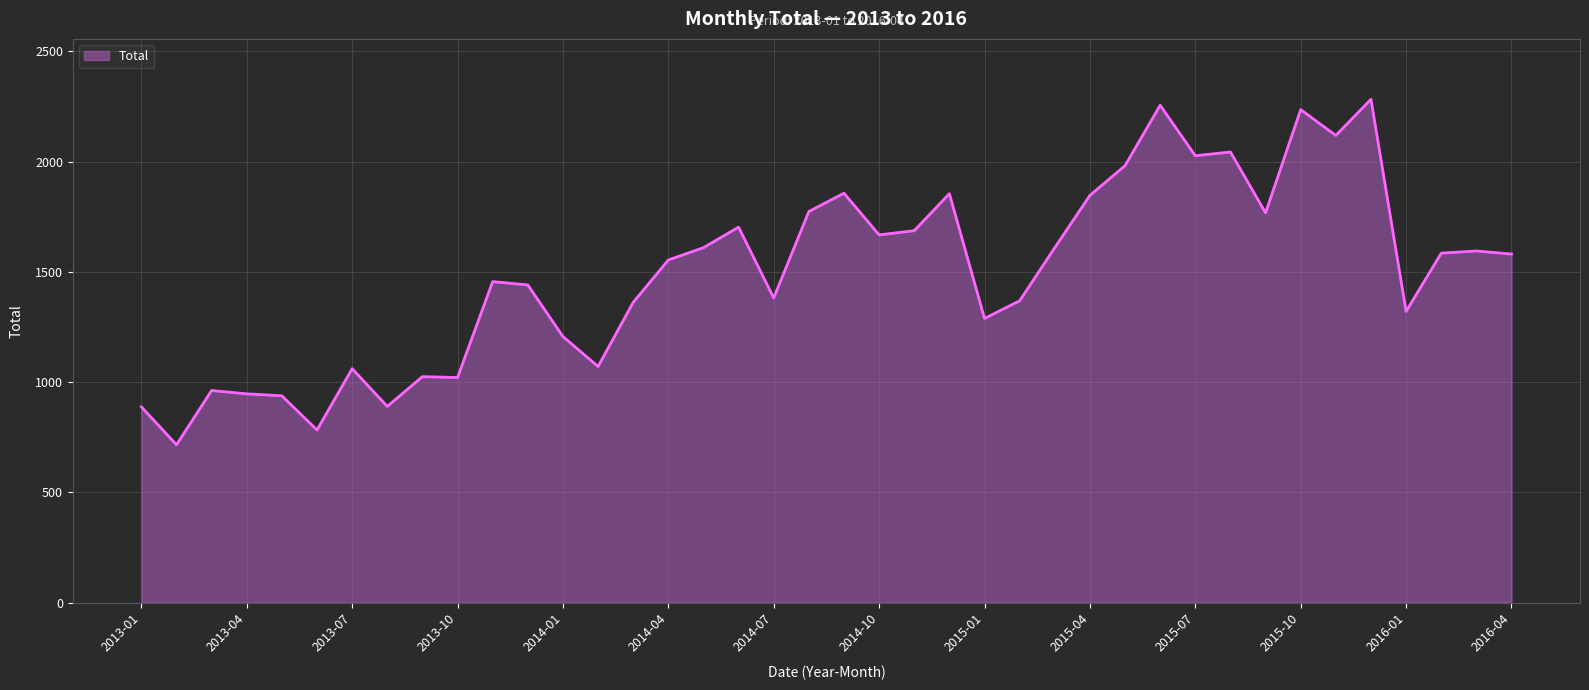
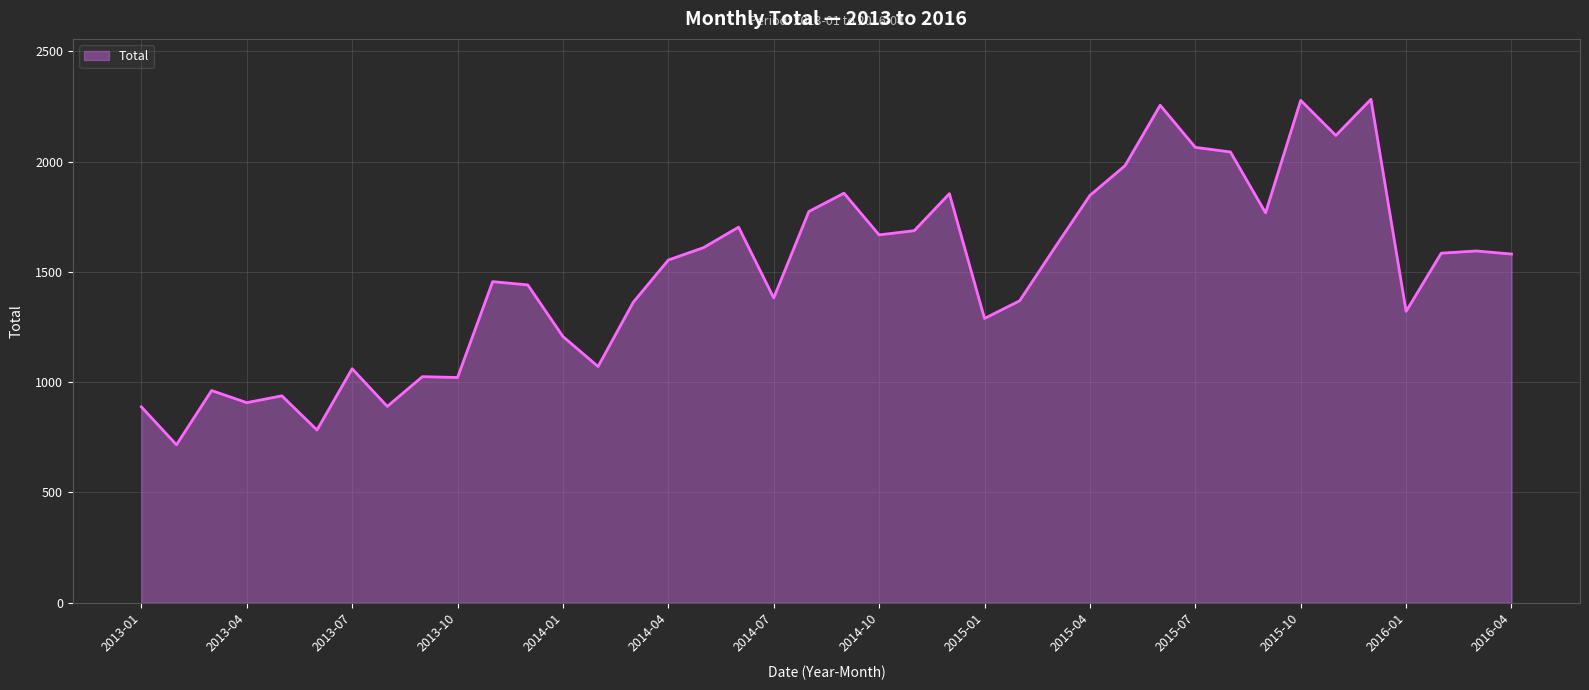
  {
    "2013-01": 890,
-   "2013-04": 950,
+   "2013-04": 910,
    "2013-07": 1060,
    "2013-10": 1020,
    "2014-01": 1210,
    "2014-04": 1550,
    "2014-07": 1380,
    "2014-10": 1670,
    "2015-01": 1290,
    "2015-04": 1850,
-   "2015-07": 2030,
-   "2015-10": 2240,
+   "2015-07": 2070,
+   "2015-10": 2280,
    "2016-01": 1320,
    "2016-04": 1580
  }
